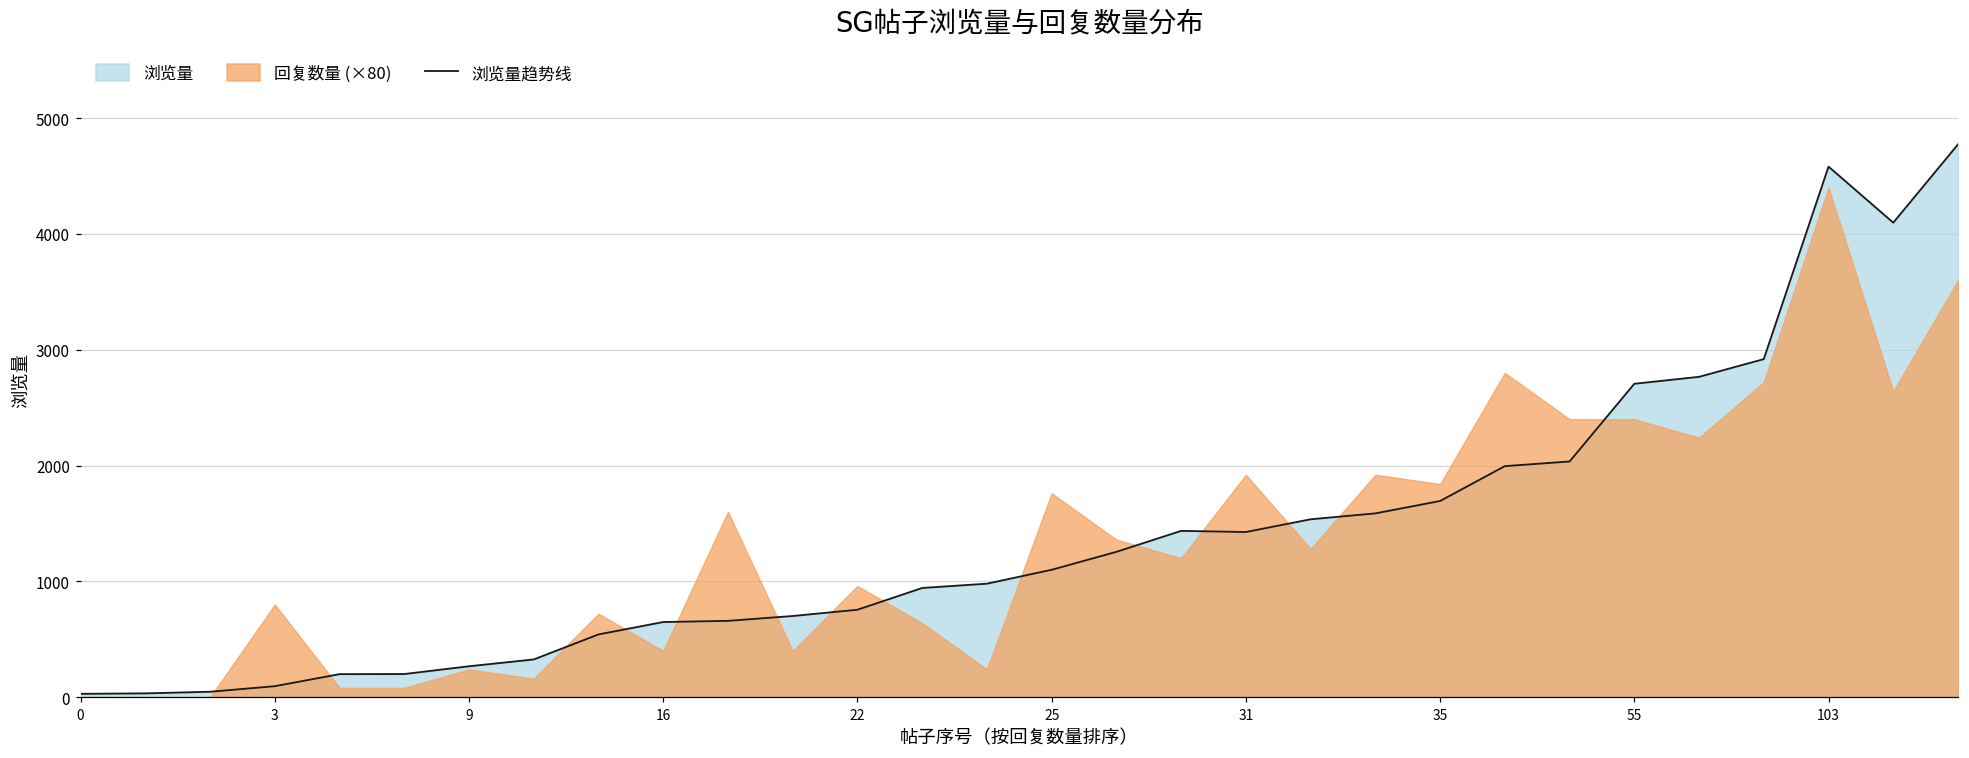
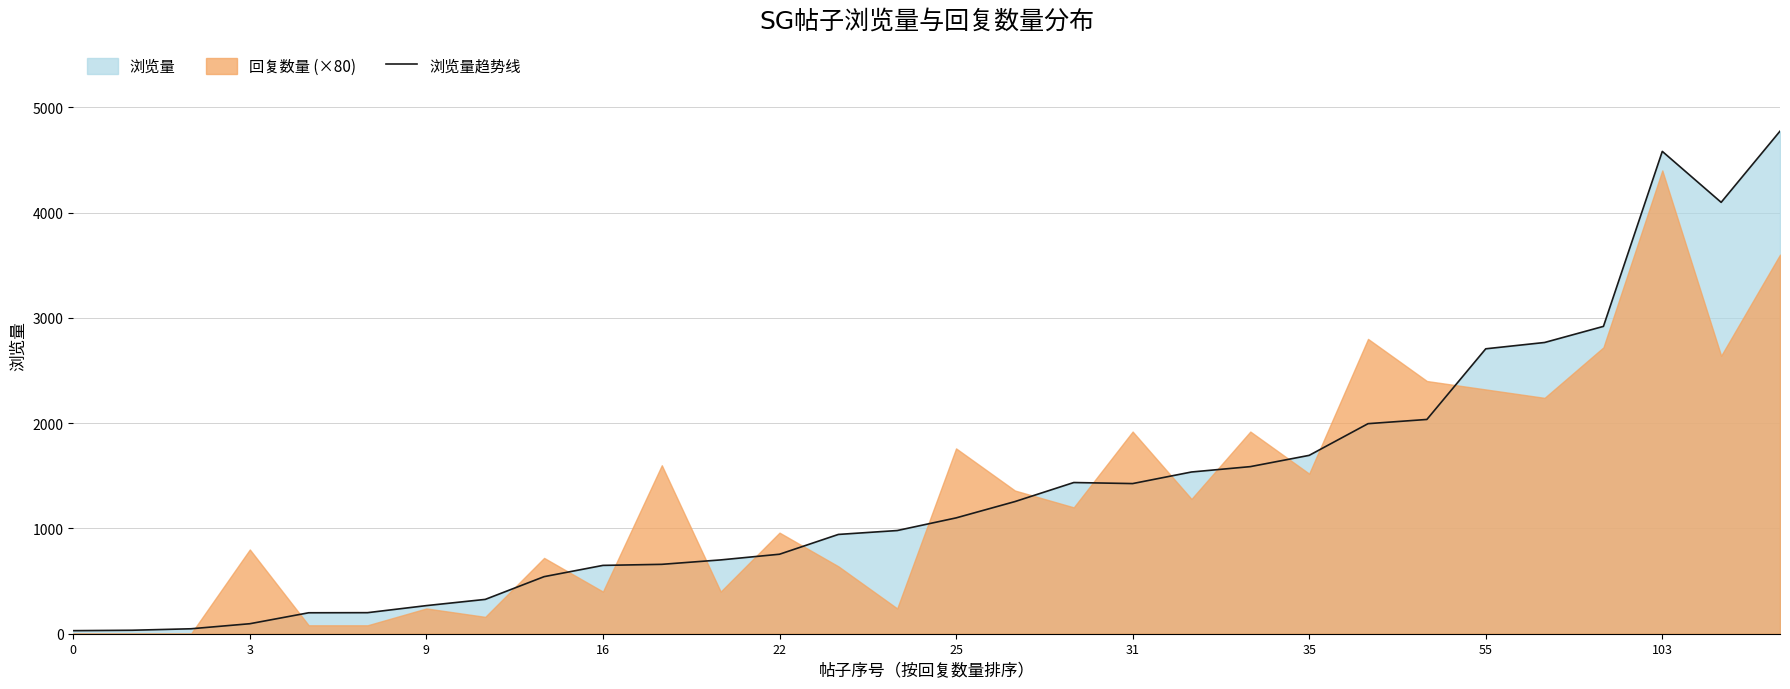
  {
    "浏览量": {
      "0": 30,
      "3": 100,
      "9": 270,
      "31": 1430,
      "35": 1690,
      "55": 2710,
      "103": 4580
    },
    "回复数量 (×80)": {
      "0": 0,
      "3": 800,
      "9": 240,
      "31": 1920,
-     "35": 1840,
-     "55": 2400,
+     "35": 1520,
+     "55": 2320,
      "103": 4400
    }
  }
